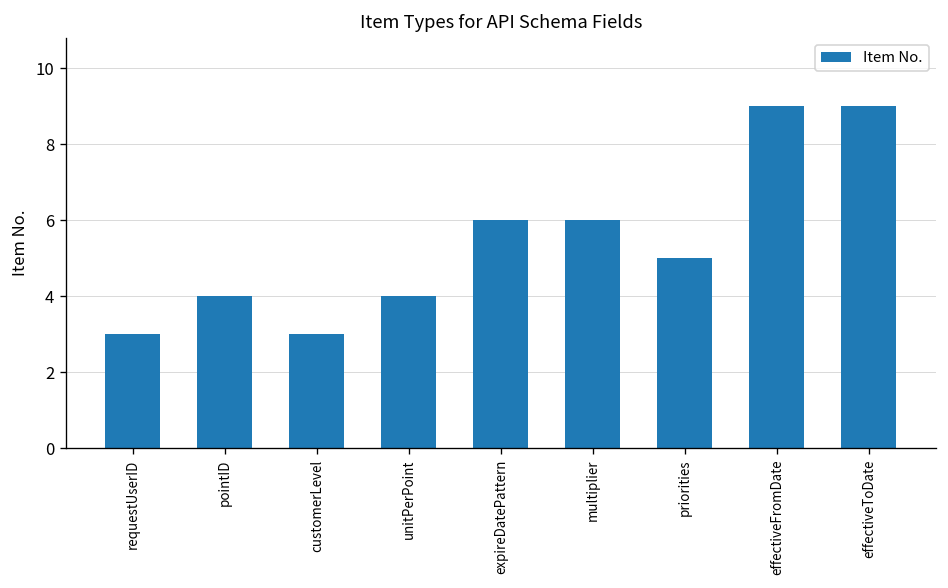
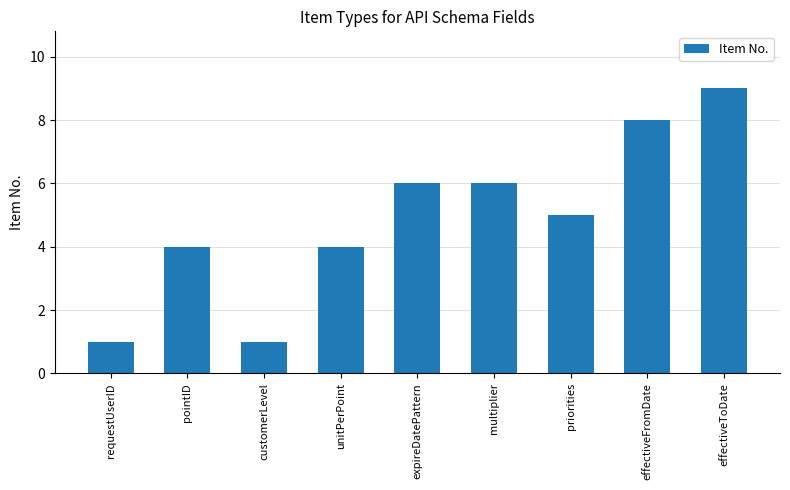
  {
-   "requestUserID": 3,
+   "requestUserID": 1,
    "pointID": 4,
-   "customerLevel": 3,
+   "customerLevel": 1,
    "unitPerPoint": 4,
    "expireDatePattern": 6,
    "multiplier": 6,
    "priorities": 5,
-   "effectiveFromDate": 9,
+   "effectiveFromDate": 8,
    "effectiveToDate": 9
  }
